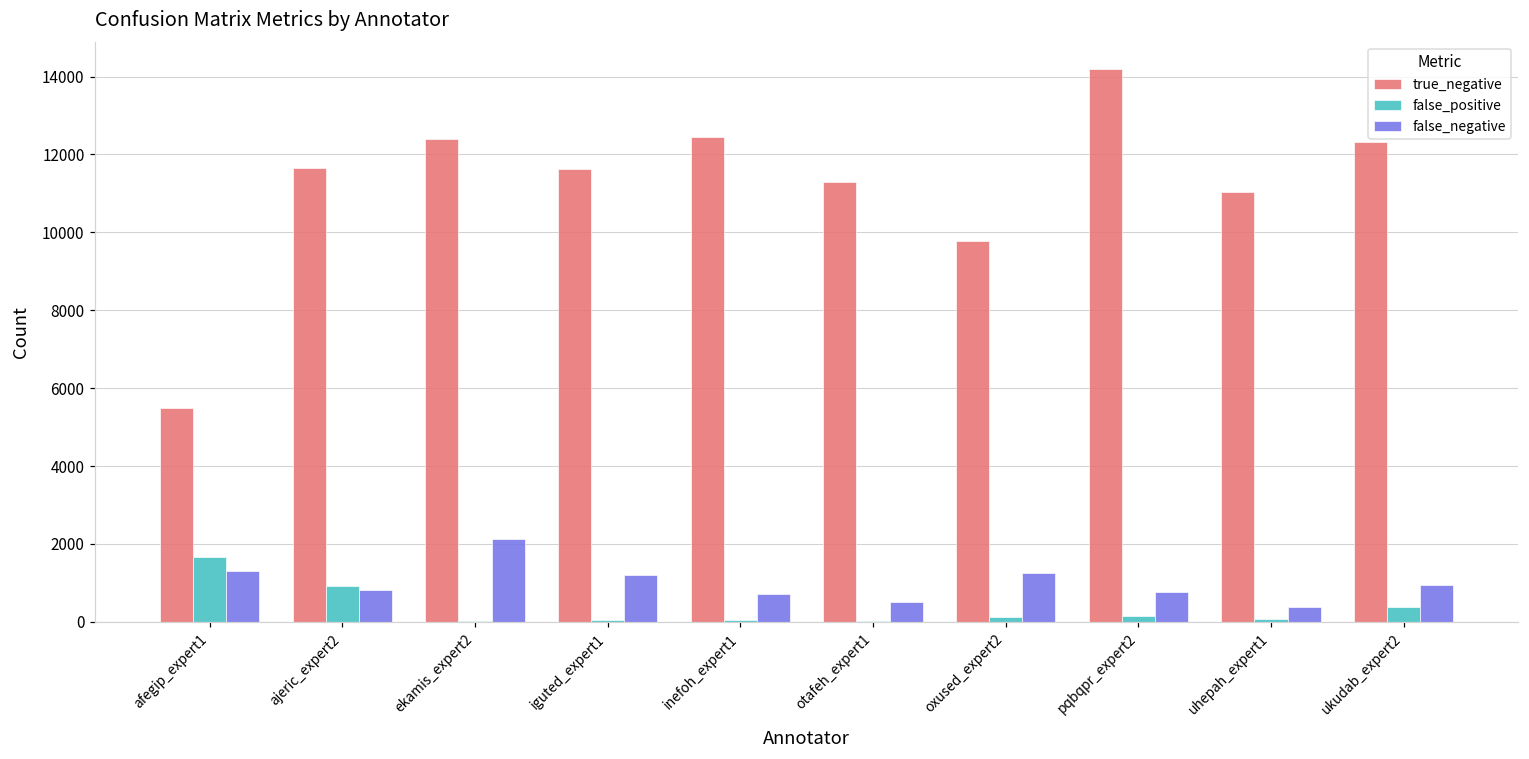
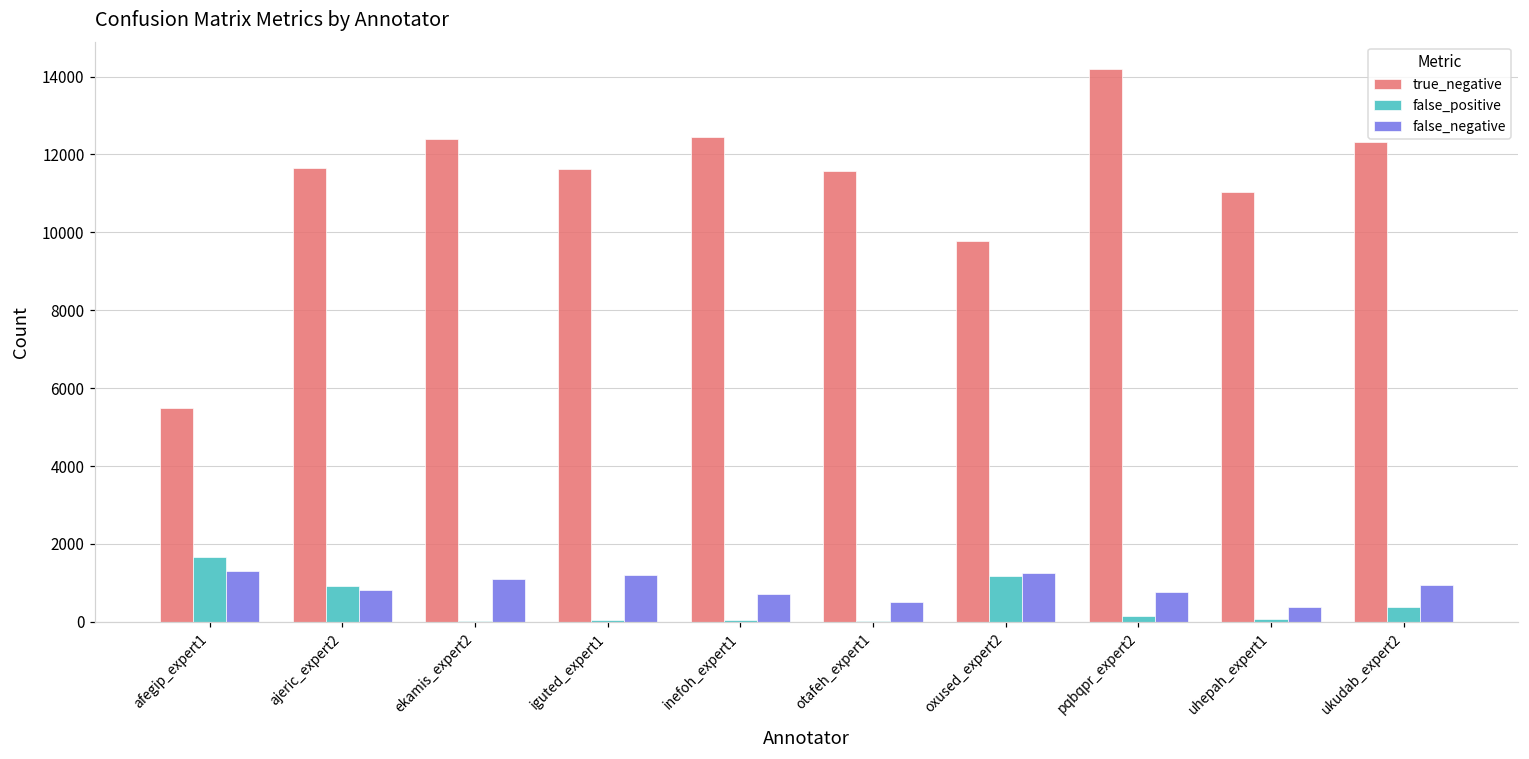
  {
    "true_negative": {
      "afegip_expert1": 5500,
      "ajeric_expert2": 11700,
      "ekamis_expert2": 12400,
      "iguted_expert1": 11600,
      "inefoh_expert1": 12500,
-     "otafeh_expert1": 11300,
+     "otafeh_expert1": 11600,
      "oxused_expert2": 9800,
      "pqbqpr_expert2": 14200,
      "uhepah_expert1": 11000,
      "ukudab_expert2": 12300
    },
    "false_positive": {
      "afegip_expert1": 1700,
      "ajeric_expert2": 900,
-     "oxused_expert2": 100,
+     "oxused_expert2": 1200,
      "pqbqpr_expert2": 100,
      "ukudab_expert2": 400
    },
    "false_negative": {
      "afegip_expert1": 1300,
      "ajeric_expert2": 800,
-     "ekamis_expert2": 2100,
+     "ekamis_expert2": 1100,
      "iguted_expert1": 1200,
      "inefoh_expert1": 700,
      "otafeh_expert1": 500,
      "oxused_expert2": 1200,
      "pqbqpr_expert2": 800,
      "uhepah_expert1": 400,
      "ukudab_expert2": 900
    }
  }
